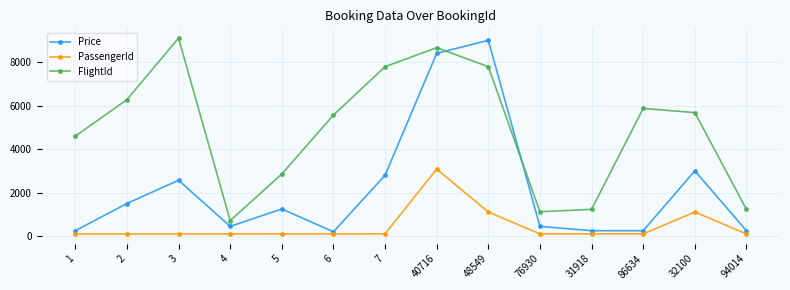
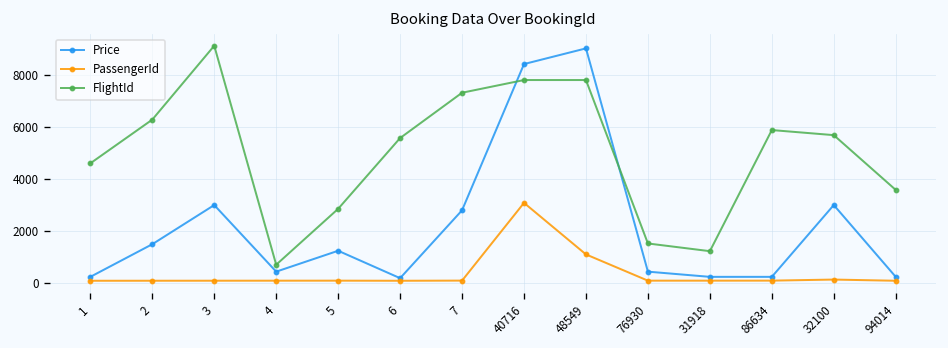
  {
    "Price": {
      "1": 300,
      "2": 1500,
-     "3": 2600,
+     "3": 3000,
      "4": 500,
      "5": 1300,
      "7": 2800,
      "40716": 8400,
      "48549": 9000,
      "76930": 500,
      "31918": 300,
      "86634": 300,
      "32100": 3000,
      "94014": 300
    },
    "PassengerId": {
      "1": 100,
      "2": 100,
      "3": 100,
      "4": 100,
      "5": 100,
      "7": 100,
      "40716": 3100,
      "48549": 1100,
      "76930": 100,
      "31918": 100,
      "86634": 100,
-     "32100": 1100,
+     "32100": 100,
      "94014": 100
    },
    "FlightId": {
      "1": 4600,
      "2": 6300,
      "3": 9100,
      "4": 700,
      "5": 2900,
      "6": 5600,
-     "7": 7800,
-     "40716": 8700,
+     "7": 7300,
+     "40716": 7800,
      "48549": 7800,
-     "76930": 1100,
+     "76930": 1500,
      "31918": 1200,
      "86634": 5900,
      "32100": 5700,
-     "94014": 1200
+     "94014": 3600
    }
  }
